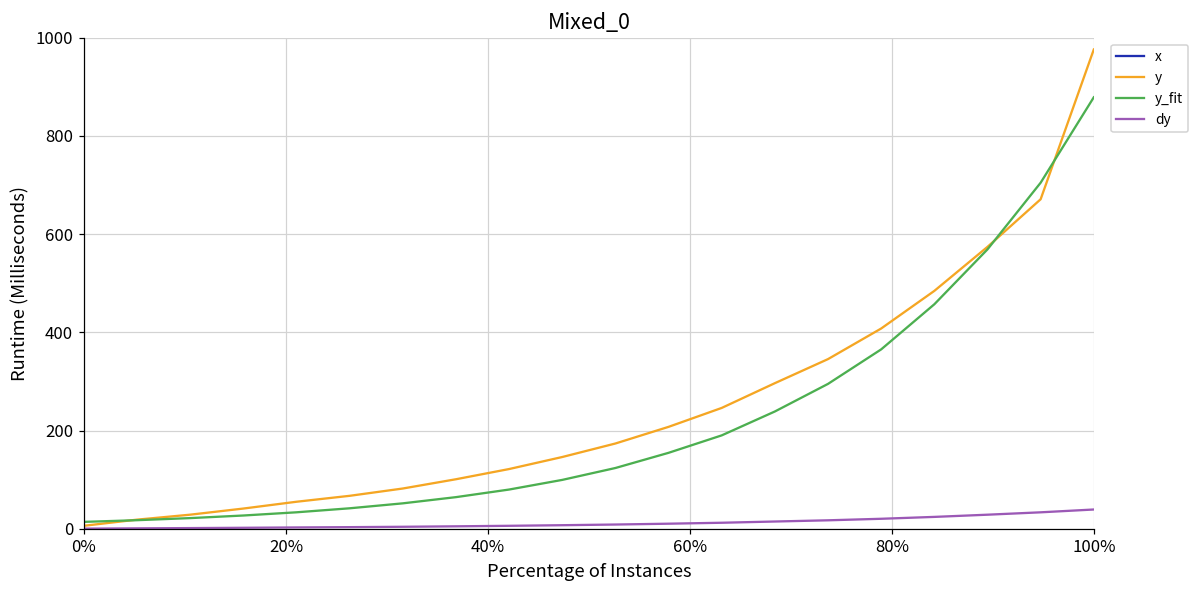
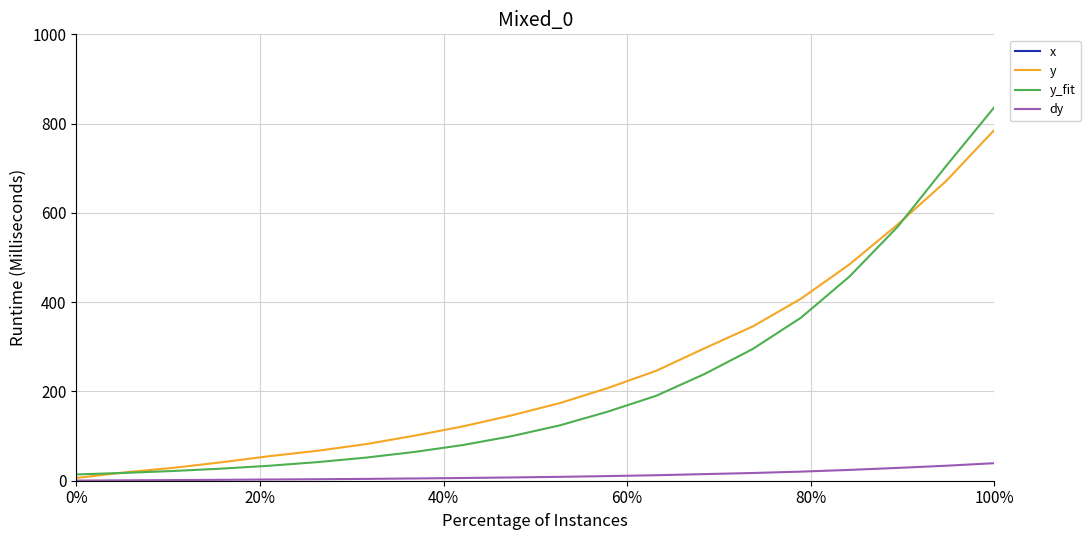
  {
    "y": {
      "0%": 10,
-     "100%": 980
+     "100%": 790
    },
    "y_fit": {
      "0%": 10,
-     "100%": 880
+     "100%": 840
    },
    "dy": {
      "0%": 0,
      "100%": 40
    }
  }
